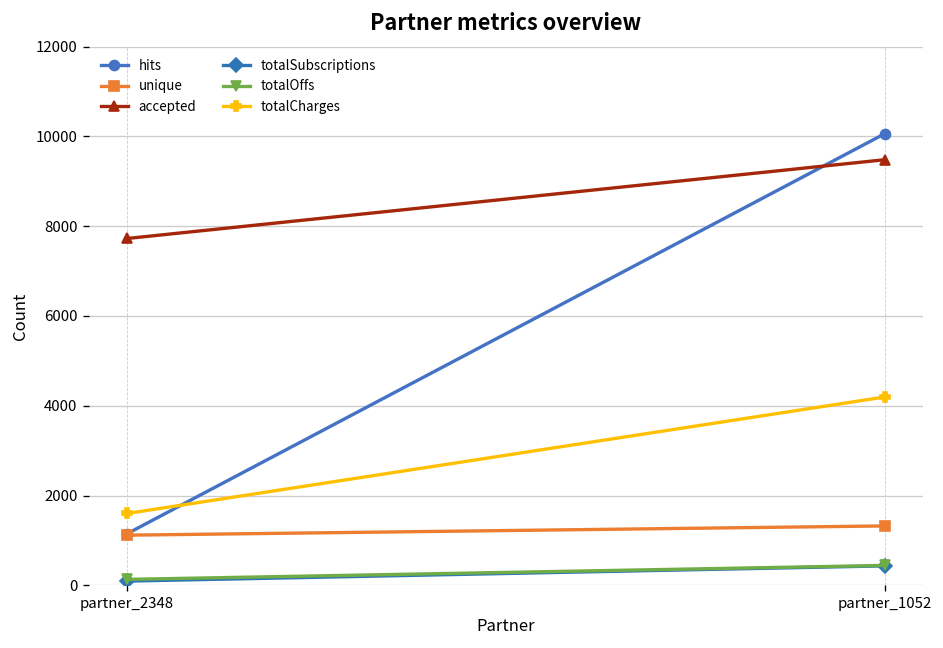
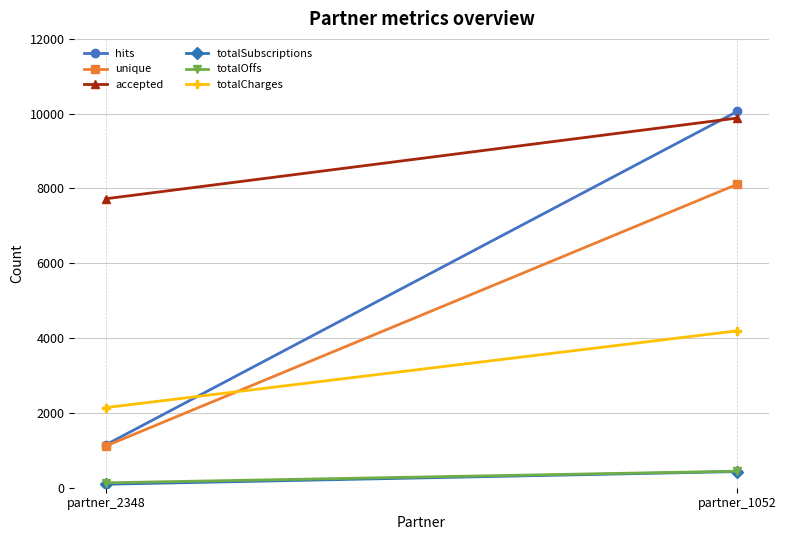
  {
    "unique": {
-     "partner_1052": 1300
+     "partner_1052": 8100
    },
    "accepted": {
      "partner_2348": 7700,
-     "partner_1052": 9500
+     "partner_1052": 9900
    },
    "totalCharges": {
-     "partner_2348": 1600,
+     "partner_2348": 2100,
      "partner_1052": 4200
    }
  }
